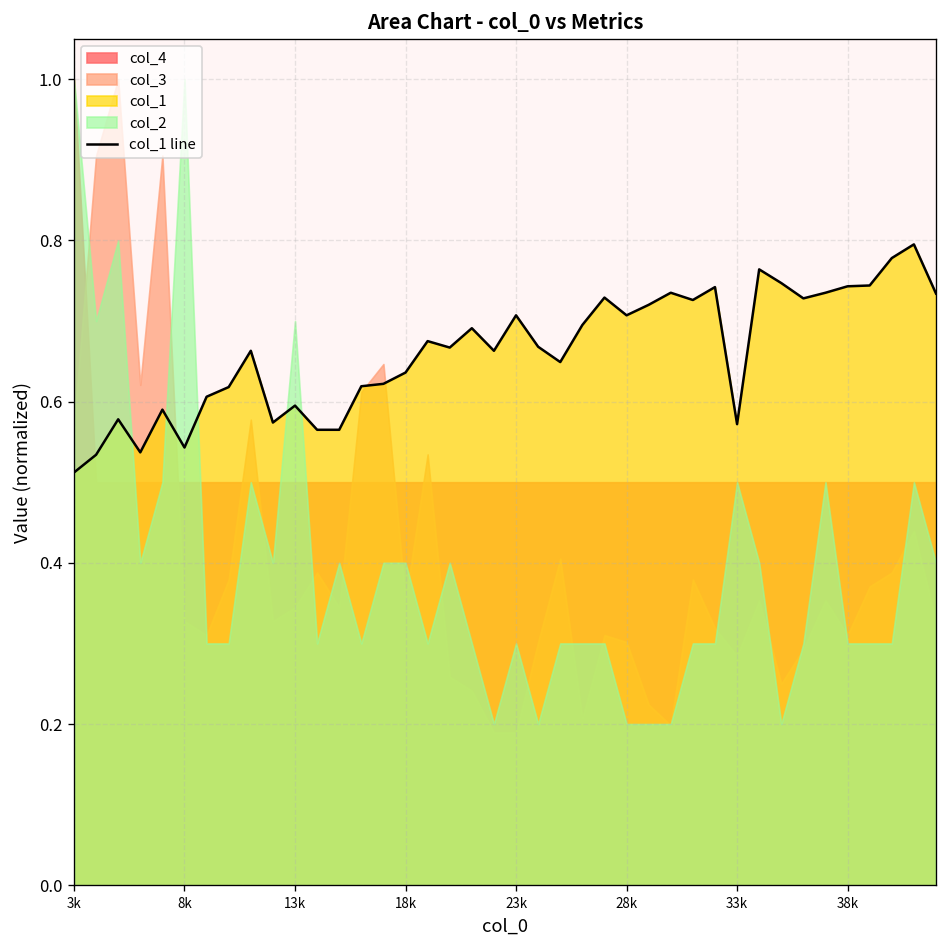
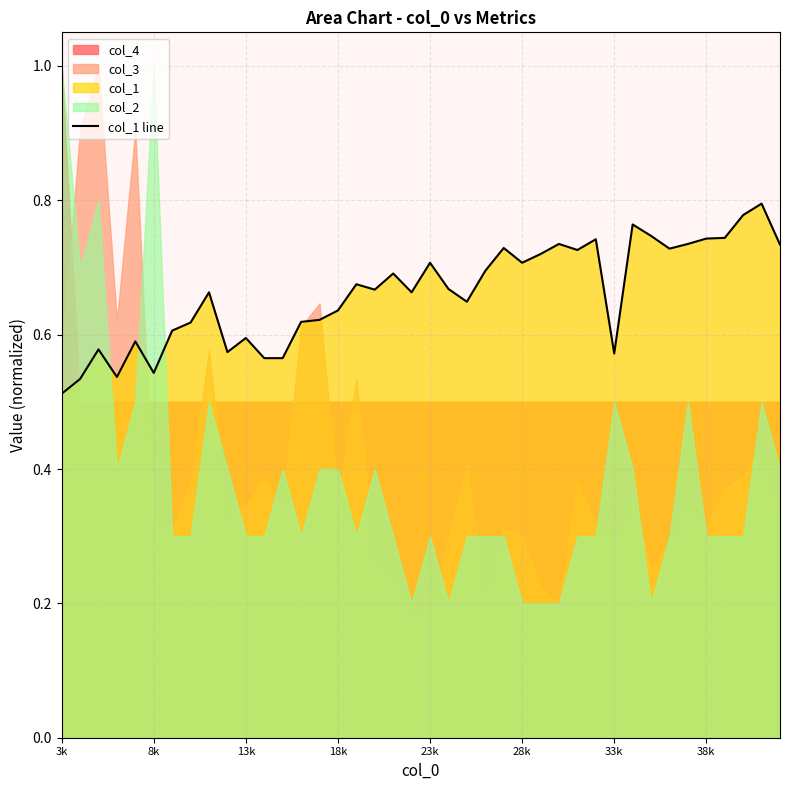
  {
    "col_1": {
      "3k": 0.51,
      "8k": 0.54,
      "13k": 0.60,
      "18k": 0.64,
      "23k": 0.71,
      "28k": 0.71,
      "33k": 0.57,
      "38k": 0.74
    },
    "col_2": {
-     "13k": 0.70,
+     "13k": 0.30,
      "18k": 0.40,
      "23k": 0.30,
      "28k": 0.20,
      "38k": 0.30
    }
  }
